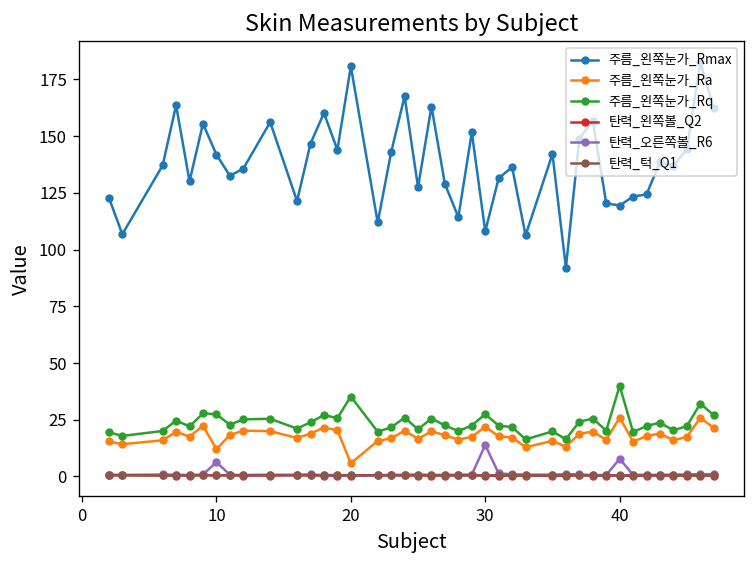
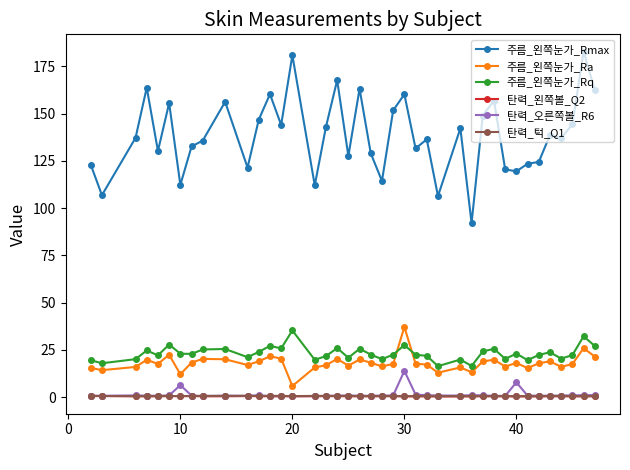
  {
    "주름_왼쪽눈가_Rmax": {
-     "10": 142,
+     "10": 112,
      "20": 181,
-     "30": 108,
+     "30": 160,
      "40": 119
    },
    "주름_왼쪽눈가_Ra": {
      "10": 12,
      "20": 6,
-     "30": 22,
-     "40": 26
+     "30": 37,
+     "40": 18
    },
    "주름_왼쪽눈가_Rq": {
-     "10": 27,
+     "10": 23,
      "20": 35,
      "30": 27,
-     "40": 40
+     "40": 23
    },
    "탄력_턱_Q1": {
      "30": 0,
      "40": 0
    },
    "탄력_오른쪽볼_R6": {
      "10": 6,
      "30": 14,
      "40": 8
    }
  }
